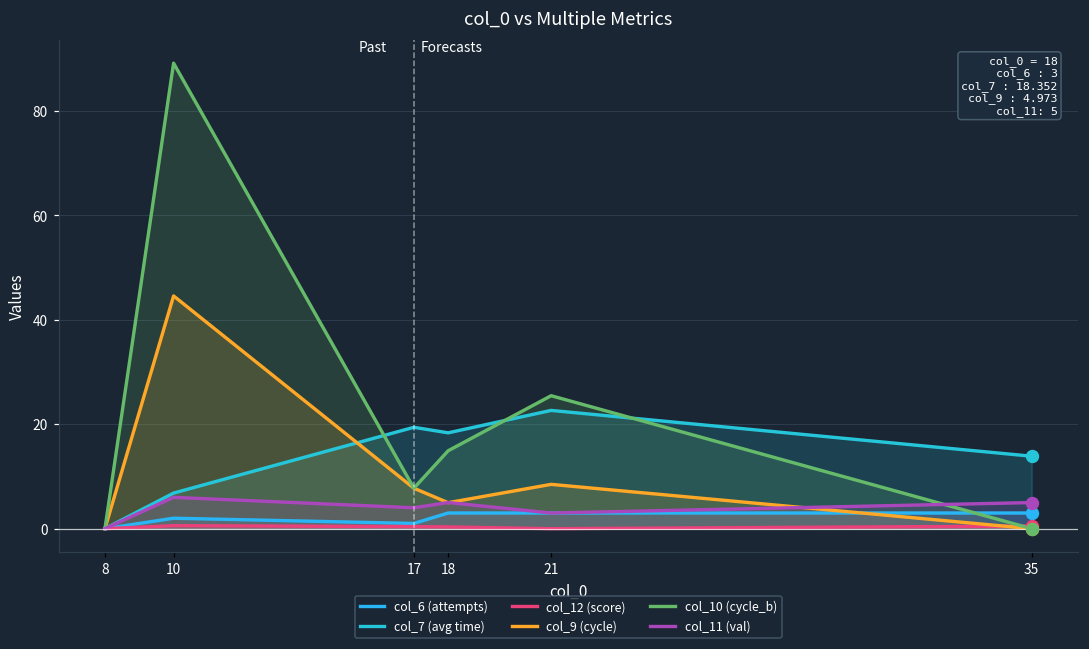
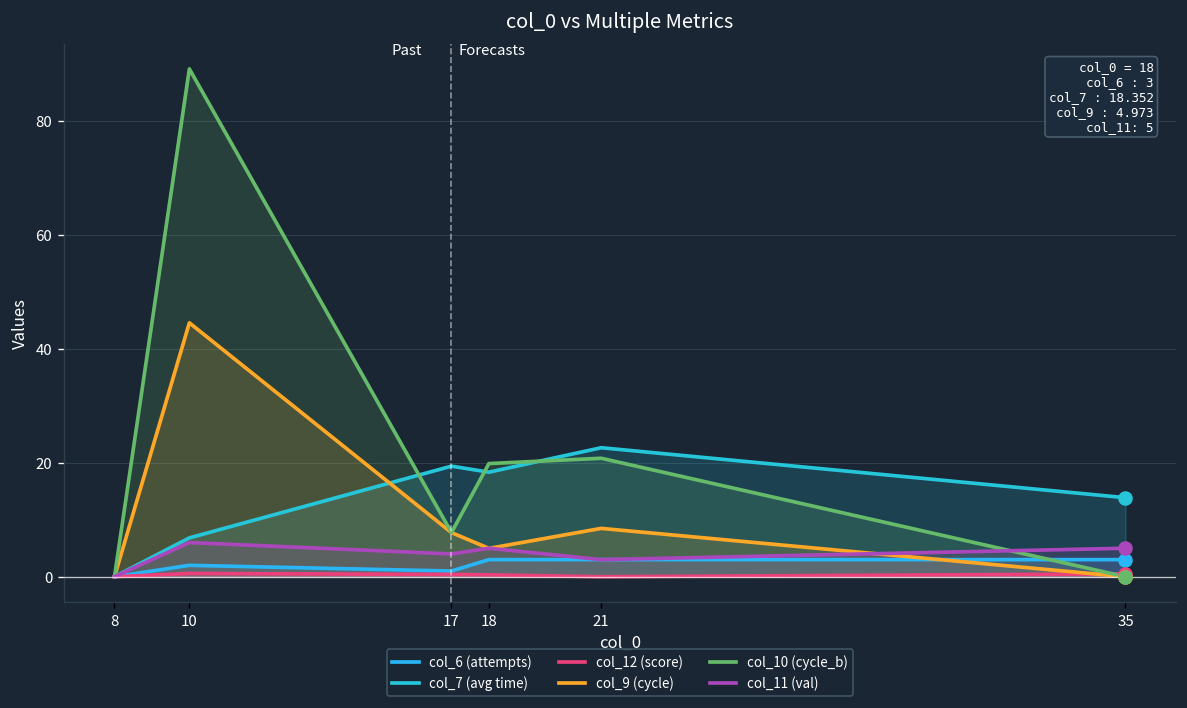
  {
    "col_10 (cycle_b)": {
      "10": 89,
-     "18": 15,
-     "21": 25
+     "18": 20,
+     "21": 21
    }
  }
